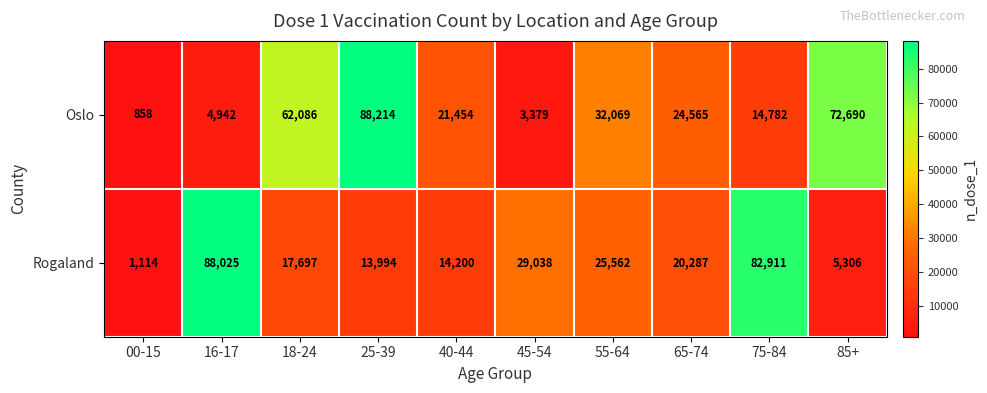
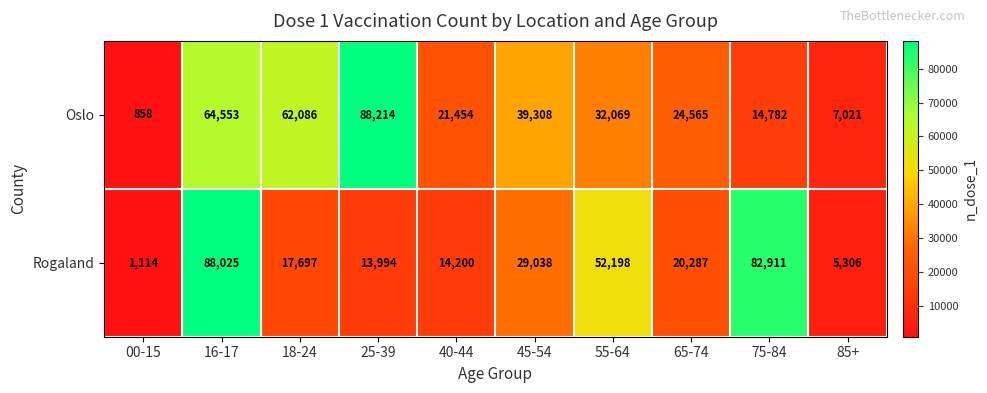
  {
    "Oslo": {
      "00-15": "858",
-     "16-17": "4,942",
+     "16-17": "64,553",
      "18-24": "62,086",
      "25-39": "88,214",
      "40-44": "21,454",
-     "45-54": "3,379",
+     "45-54": "39,308",
      "55-64": "32,069",
      "65-74": "24,565",
      "75-84": "14,782",
-     "85+": "72,690"
+     "85+": "7,021"
    },
    "Rogaland": {
      "00-15": "1,114",
      "16-17": "88,025",
      "18-24": "17,697",
      "25-39": "13,994",
      "40-44": "14,200",
      "45-54": "29,038",
-     "55-64": "25,562",
+     "55-64": "52,198",
      "65-74": "20,287",
      "75-84": "82,911",
      "85+": "5,306"
    }
  }
